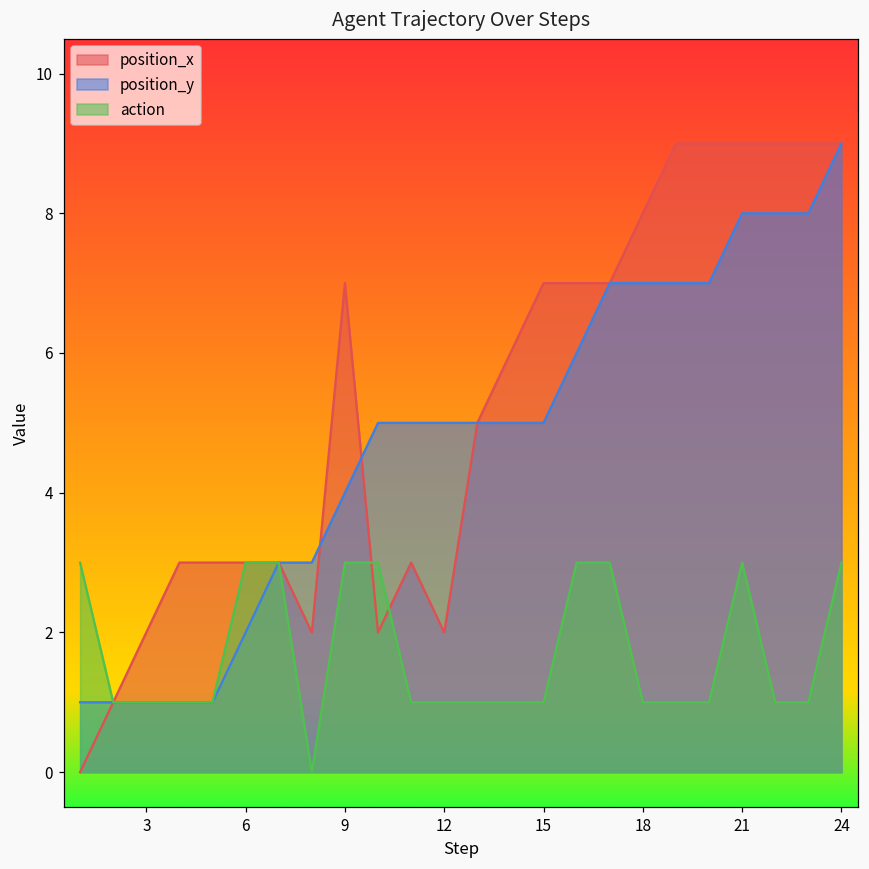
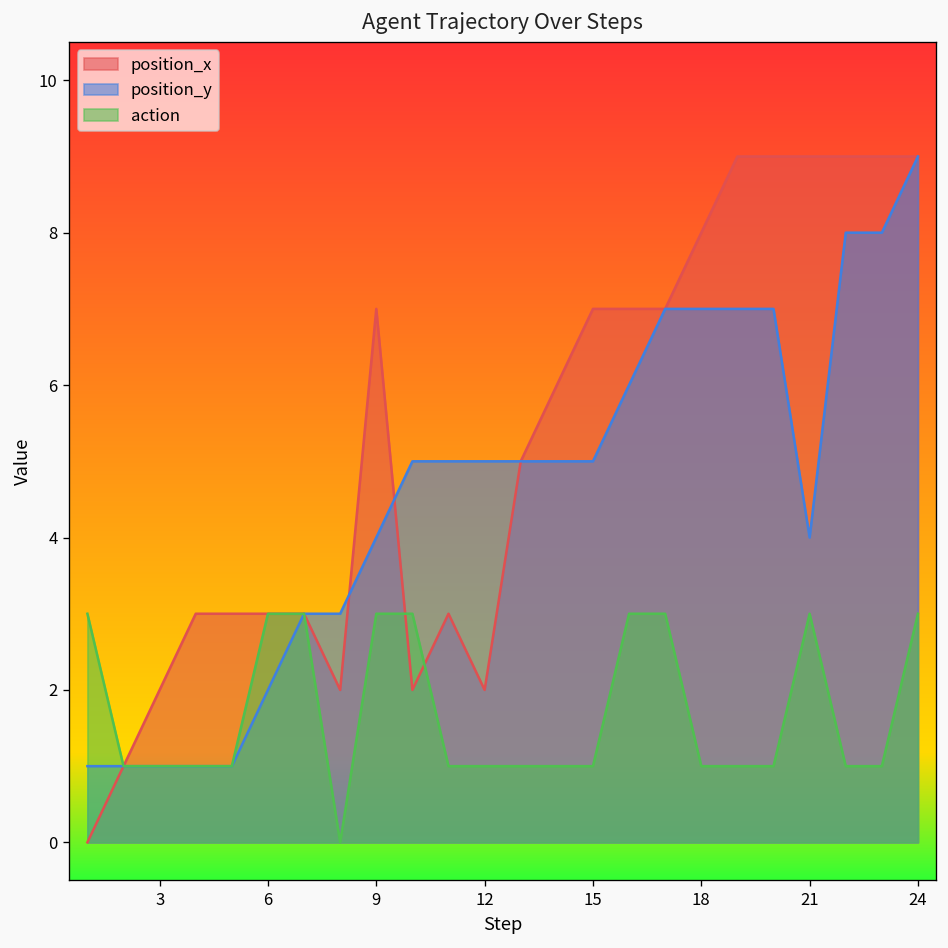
  {
    "position_x": {
      "3": 2,
      "9": 7,
      "12": 2,
      "15": 7,
      "18": 8,
      "21": 9
    },
    "position_y": {
      "6": 2,
      "9": 4,
      "12": 5,
      "15": 5,
      "18": 7,
-     "21": 8
+     "21": 4
    },
    "action": {
      "9": 3,
      "12": 1,
      "15": 1,
      "18": 1,
      "21": 3,
      "24": 3
    }
  }
